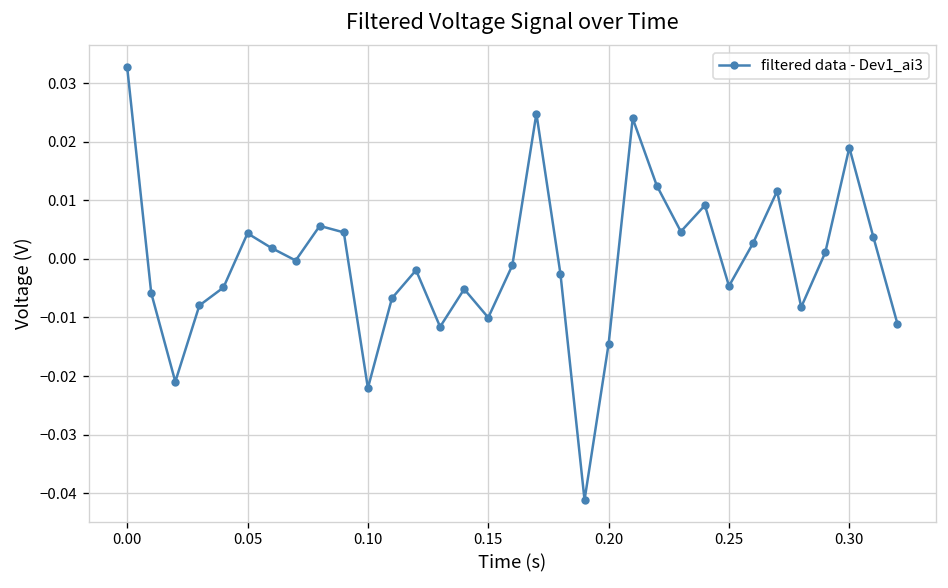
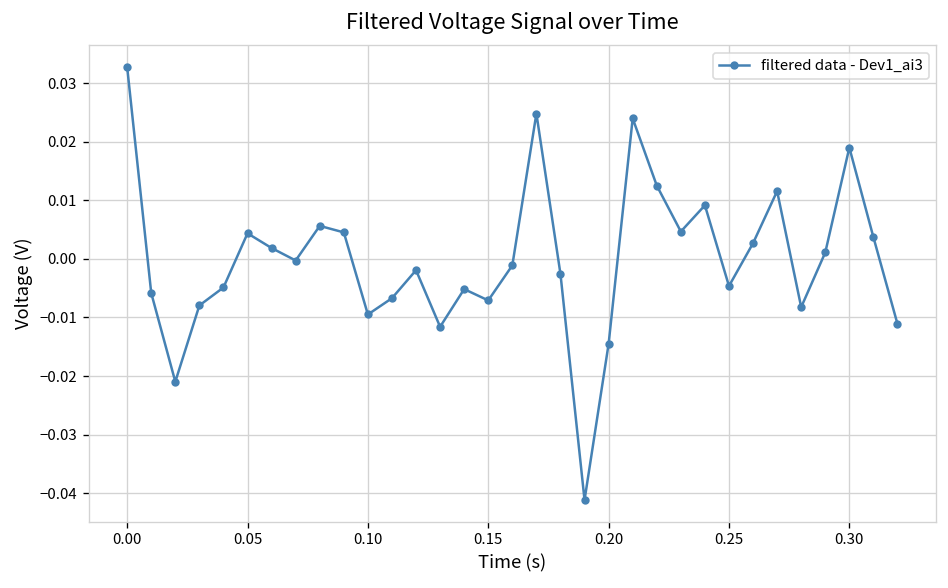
  {
    "0.00": 0.033,
    "0.05": 0.004,
-   "0.10": -0.022,
-   "0.15": -0.010,
+   "0.10": -0.009,
+   "0.15": -0.007,
    "0.20": -0.015,
    "0.25": -0.005,
    "0.30": 0.019
  }
